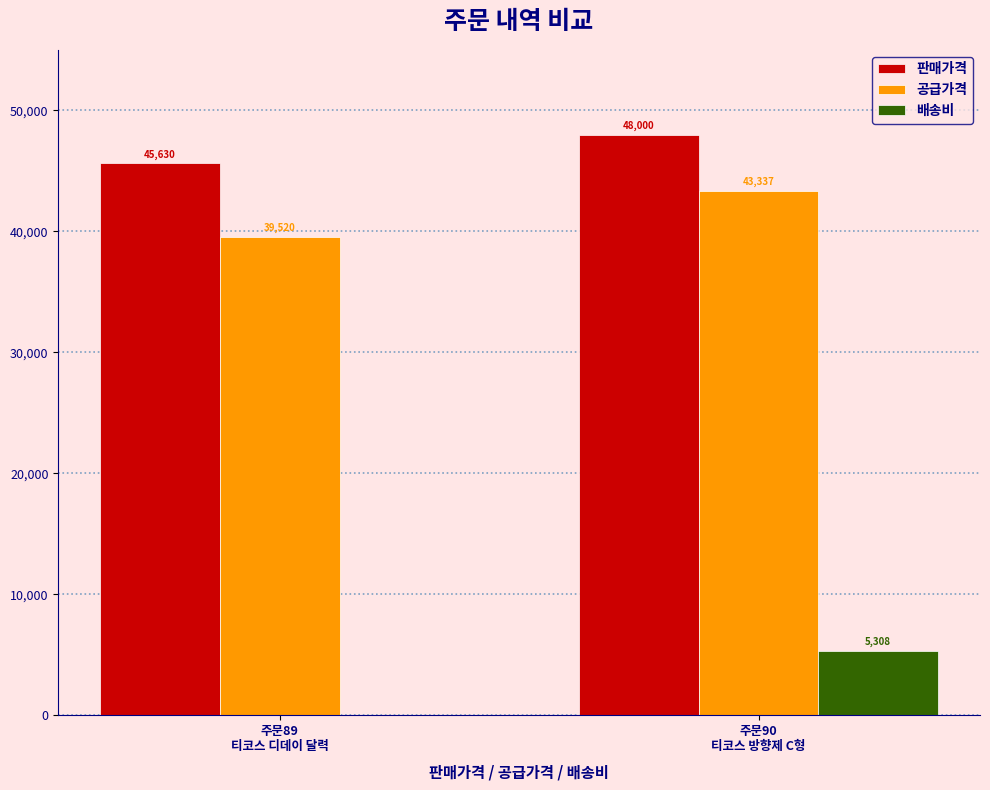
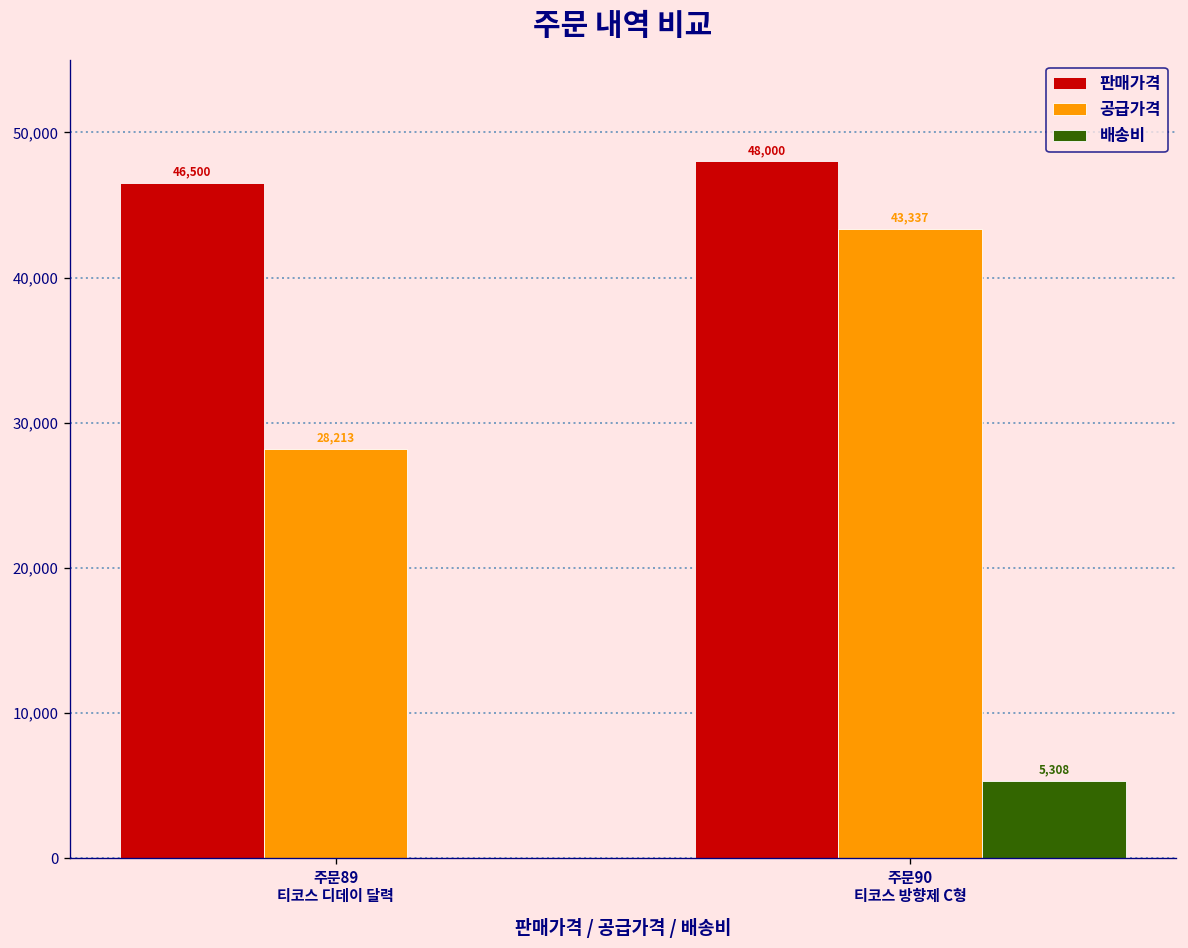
  {
    "판매가격": {
-     "주문89 티코스 디데이 달력": "45,630",
+     "주문89 티코스 디데이 달력": "46,500",
      "주문90 티코스 방향제 C형": "48,000"
    },
    "공급가격": {
-     "주문89 티코스 디데이 달력": "39,520",
+     "주문89 티코스 디데이 달력": "28,213",
      "주문90 티코스 방향제 C형": "43,337"
    },
    "배송비": {
      "주문90 티코스 방향제 C형": "5,308"
    }
  }
